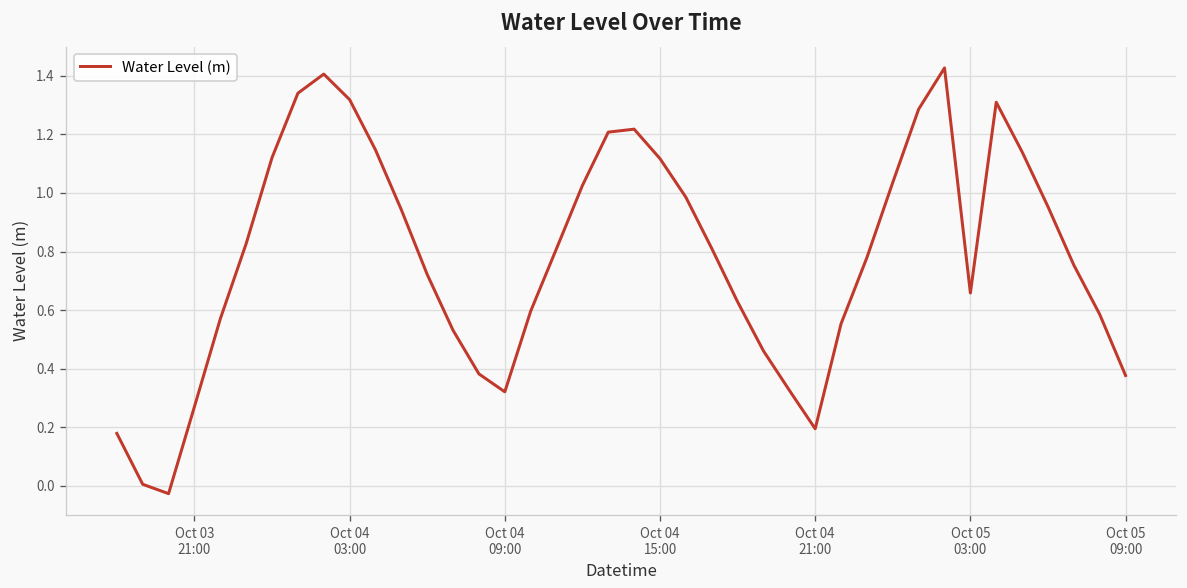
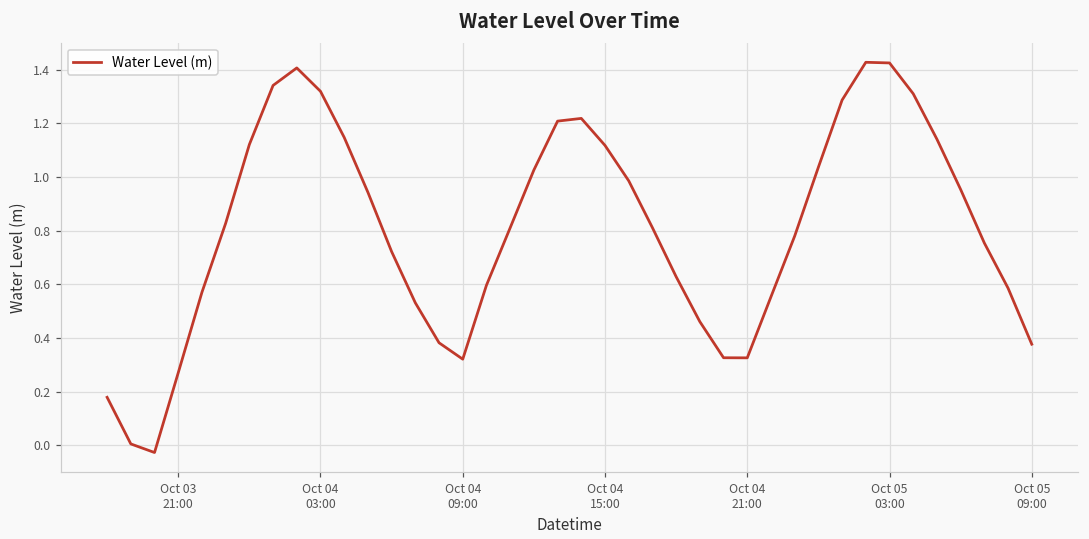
  {
    "Oct 03 21:00": 0.27,
    "Oct 04 03:00": 1.32,
    "Oct 04 09:00": 0.32,
    "Oct 04 15:00": 1.12,
-   "Oct 04 21:00": 0.20,
-   "Oct 05 03:00": 0.66,
+   "Oct 04 21:00": 0.33,
+   "Oct 05 03:00": 1.42,
    "Oct 05 09:00": 0.38
  }
